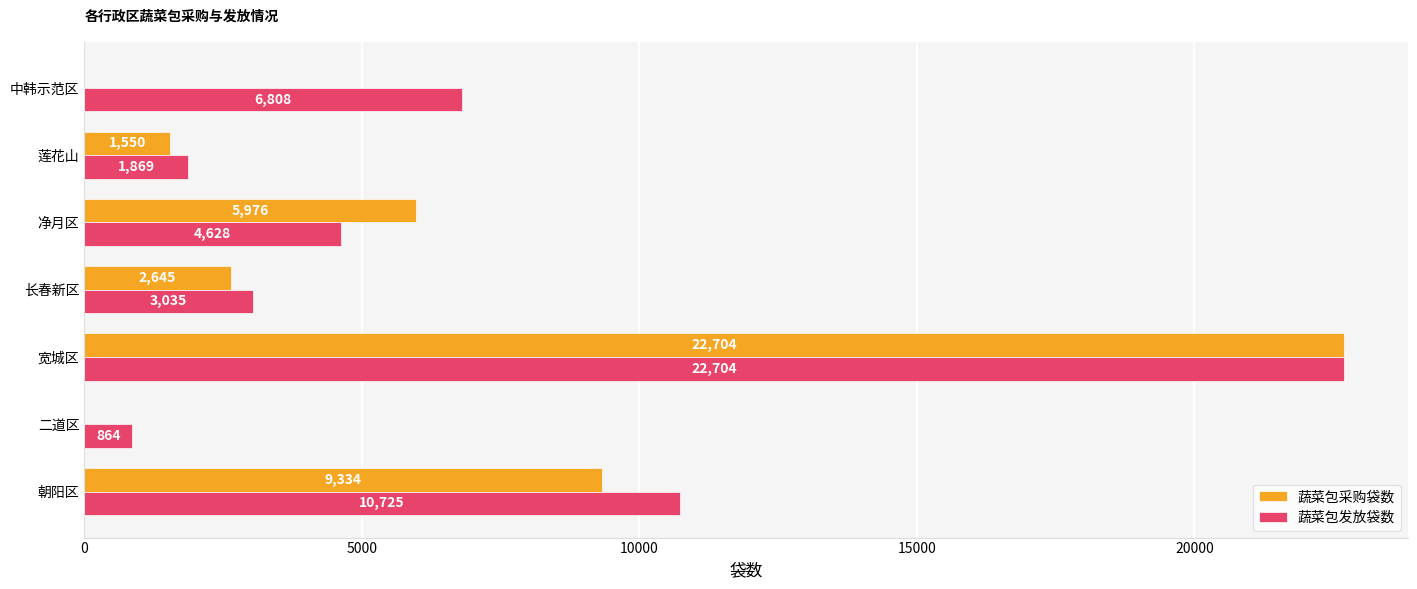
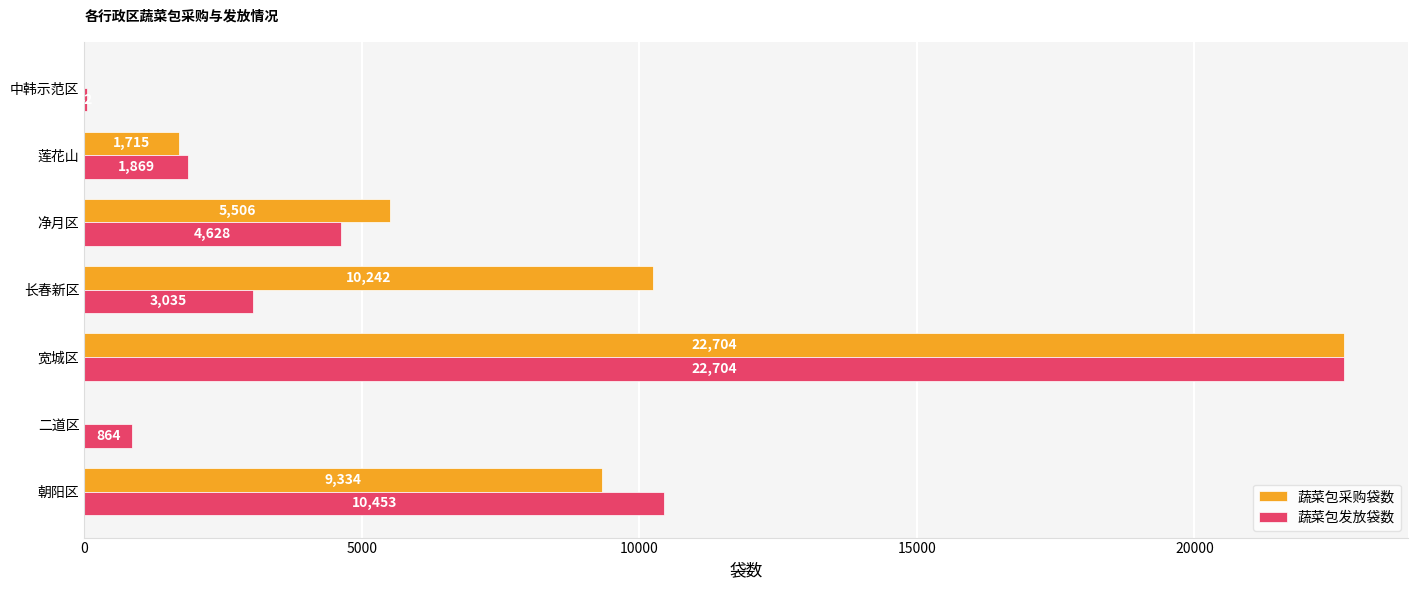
  {
    "蔬菜包采购袋数": {
-     "莲花山": "1,550",
-     "净月区": "5,976",
-     "长春新区": "2,645",
+     "莲花山": "1,715",
+     "净月区": "5,506",
+     "长春新区": "10,242",
      "宽城区": "22,704",
      "朝阳区": "9,334"
    },
    "蔬菜包发放袋数": {
-     "中韩示范区": "6800",
+     "中韩示范区": "0",
      "莲花山": "1,869",
      "净月区": "4,628",
      "长春新区": "3,035",
      "宽城区": "22,704",
      "二道区": "864",
-     "朝阳区": "10,725"
+     "朝阳区": "10,453"
    }
  }
